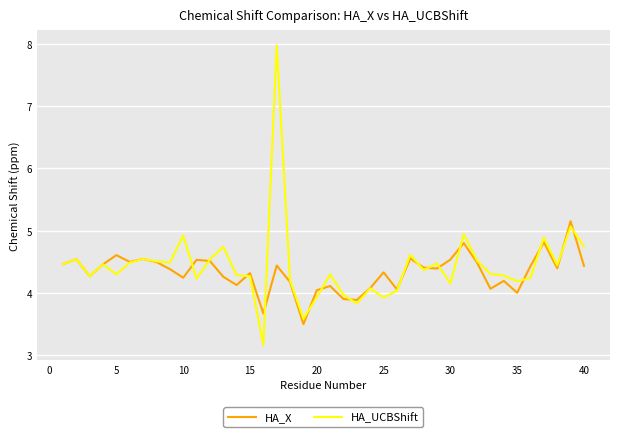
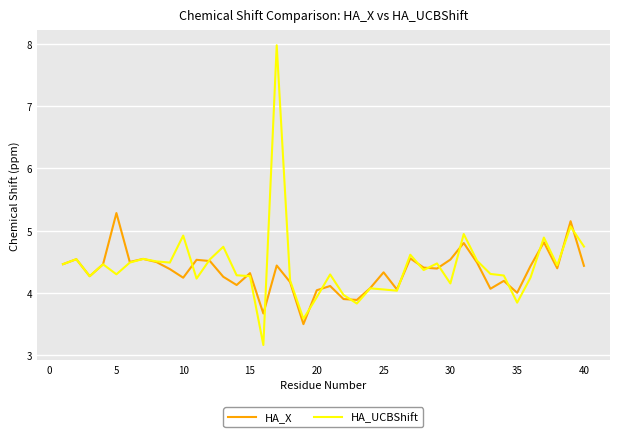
  {
    "HA_X": {
-     "5": 4.6,
+     "5": 5.3,
      "10": 4.2,
      "15": 4.3,
      "20": 4.0,
      "25": 4.3,
      "30": 4.5,
      "35": 4.0,
      "40": 4.4
    },
    "HA_UCBShift": {
      "5": 4.3,
      "10": 4.9,
      "15": 4.3,
      "20": 3.9,
-     "25": 3.9,
+     "25": 4.1,
      "30": 4.2,
-     "35": 4.2,
+     "35": 3.8,
      "40": 4.7
    }
  }
